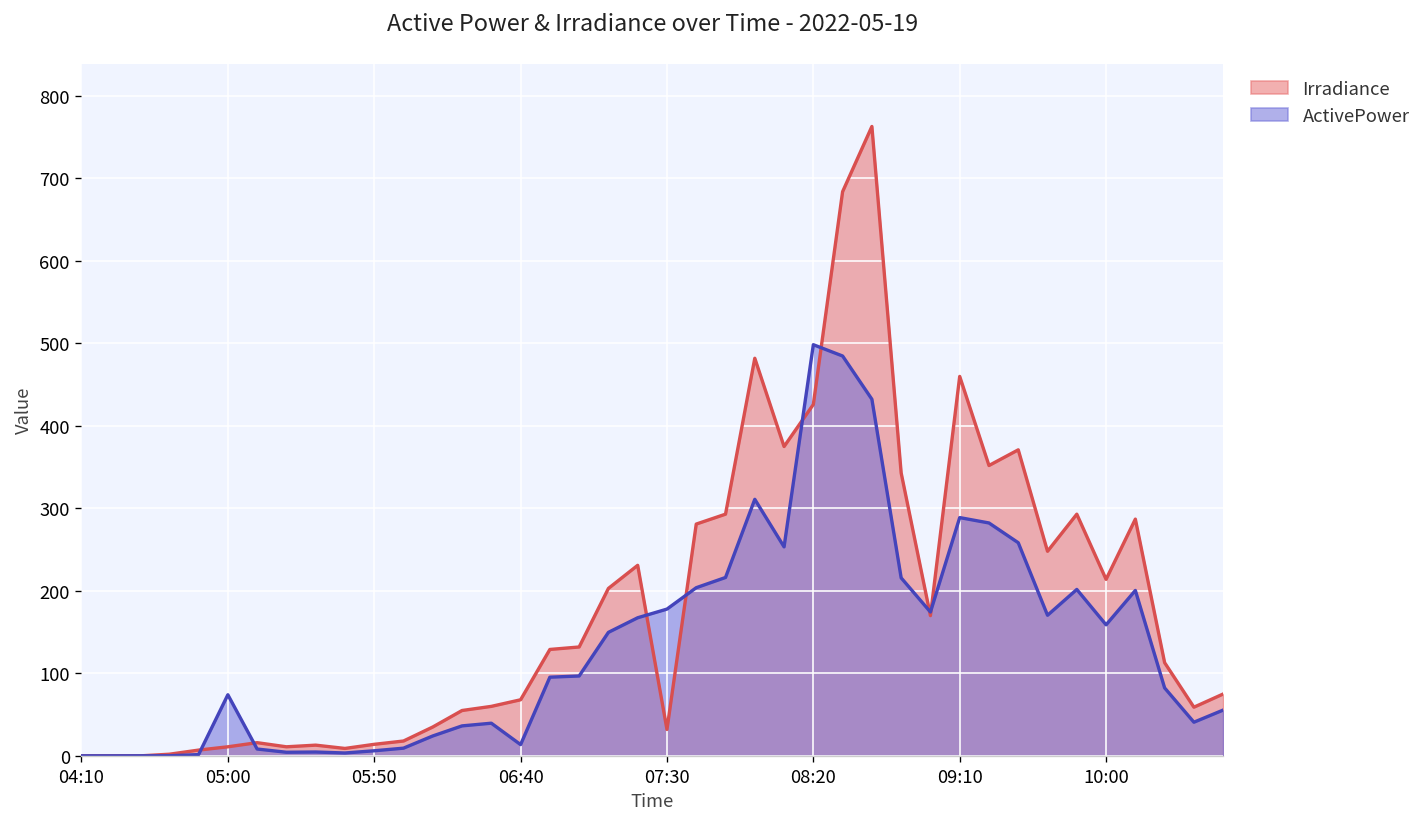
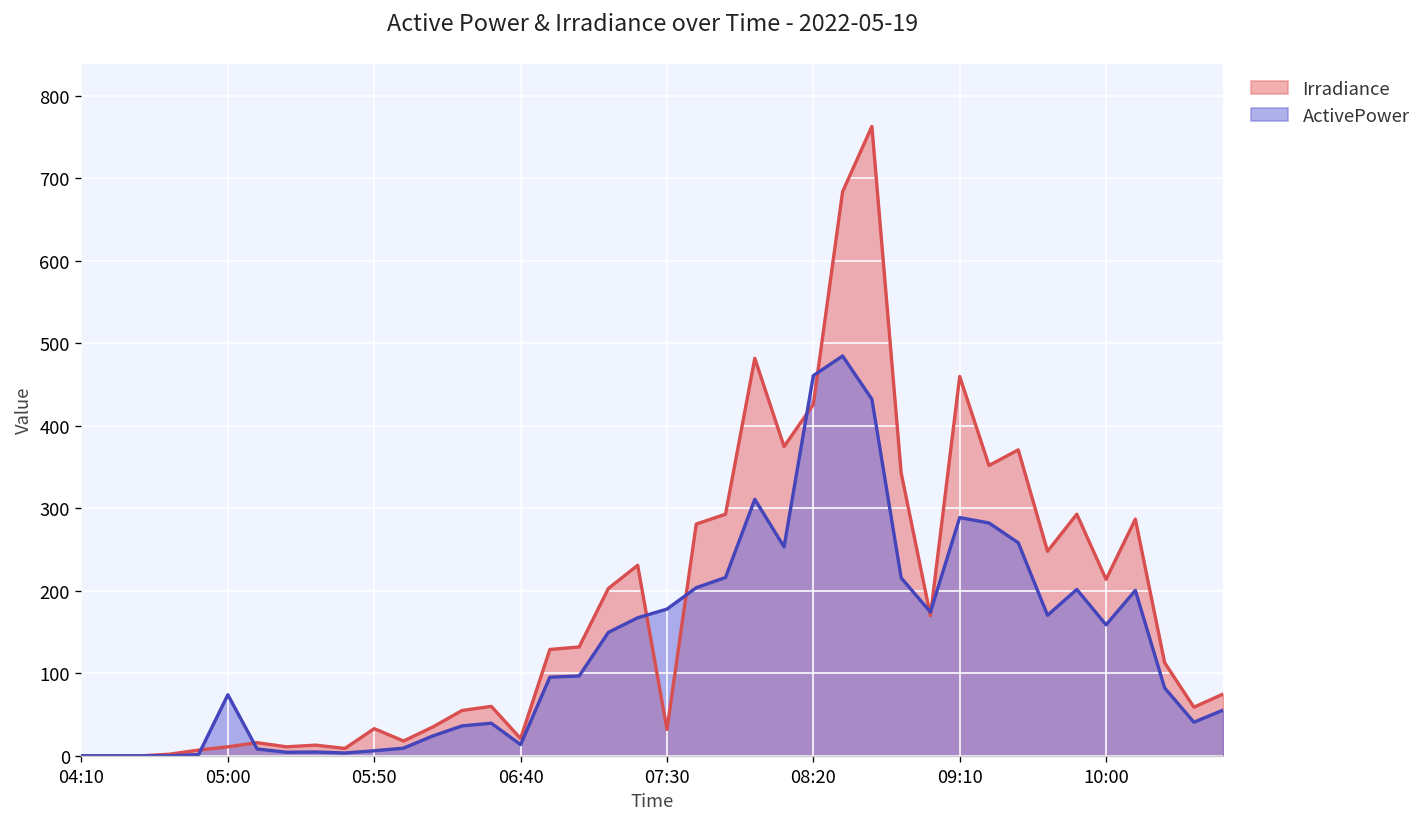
  {
    "Irradiance": {
      "05:00": 10,
-     "05:50": 10,
-     "06:40": 70,
+     "05:50": 30,
+     "06:40": 20,
      "07:30": 30,
      "08:20": 430,
      "09:10": 460,
      "10:00": 210
    },
    "ActivePower": {
      "05:00": 70,
      "05:50": 10,
      "06:40": 10,
      "07:30": 180,
-     "08:20": 500,
+     "08:20": 460,
      "09:10": 290,
      "10:00": 160
    }
  }
